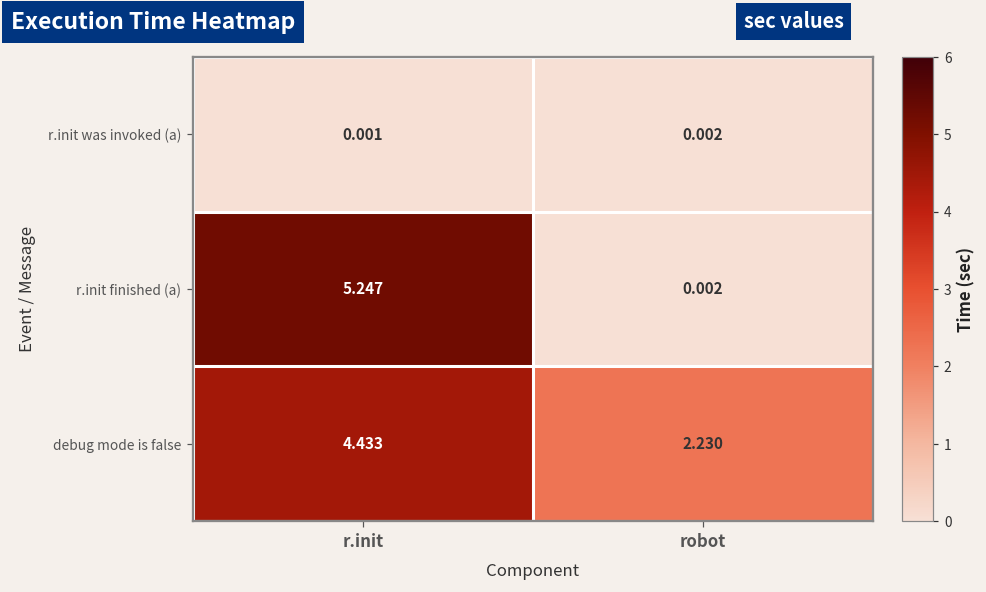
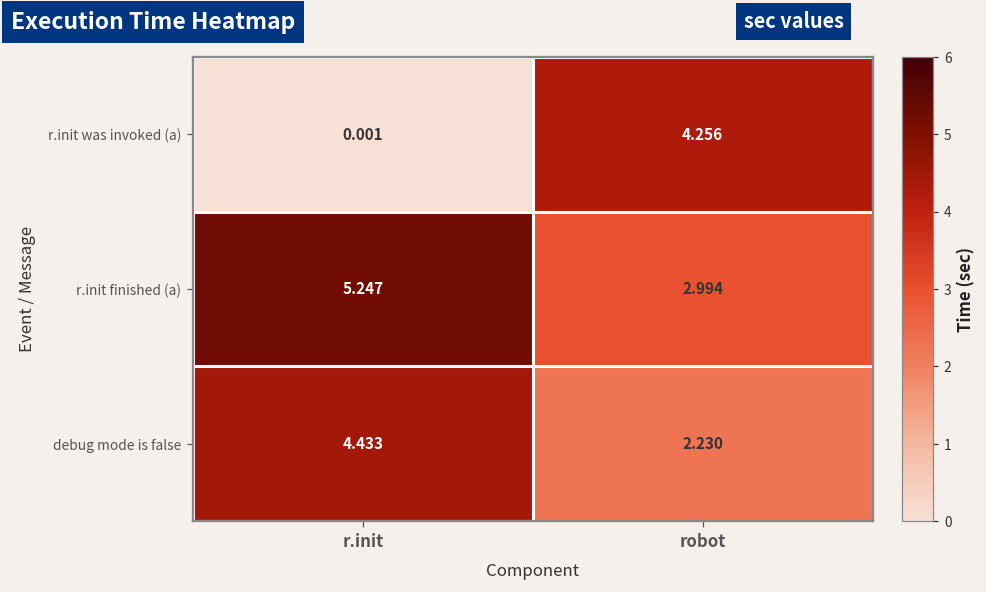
  {
    "r.init was invoked (a)": {
      "r.init": 0.001,
-     "robot": 0.002
+     "robot": 4.256
    },
    "r.init finished (a)": {
      "r.init": 5.247,
-     "robot": 0.002
+     "robot": 2.994
    },
    "debug mode is false": {
      "r.init": 4.433,
      "robot": 2.230
    }
  }
